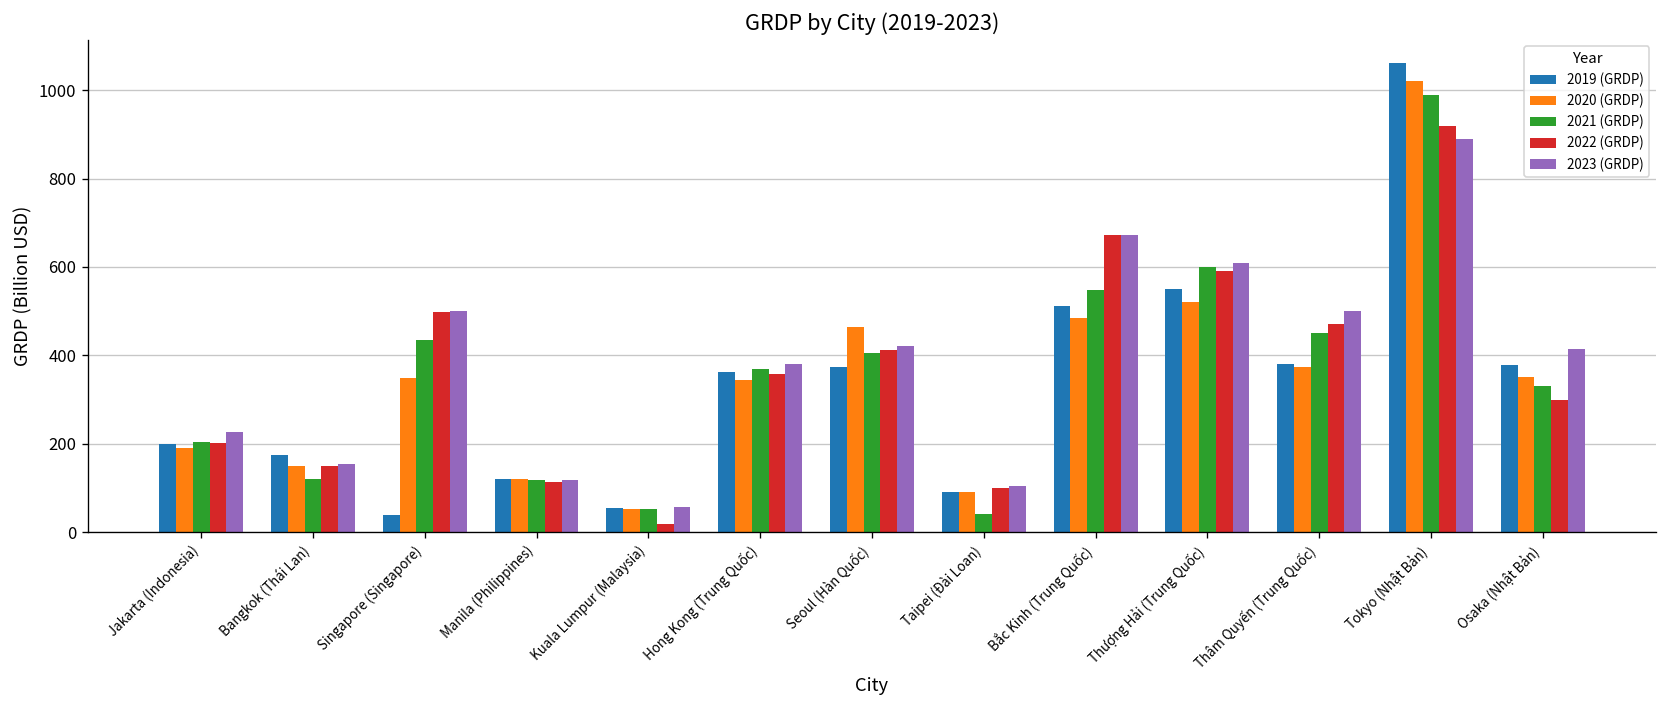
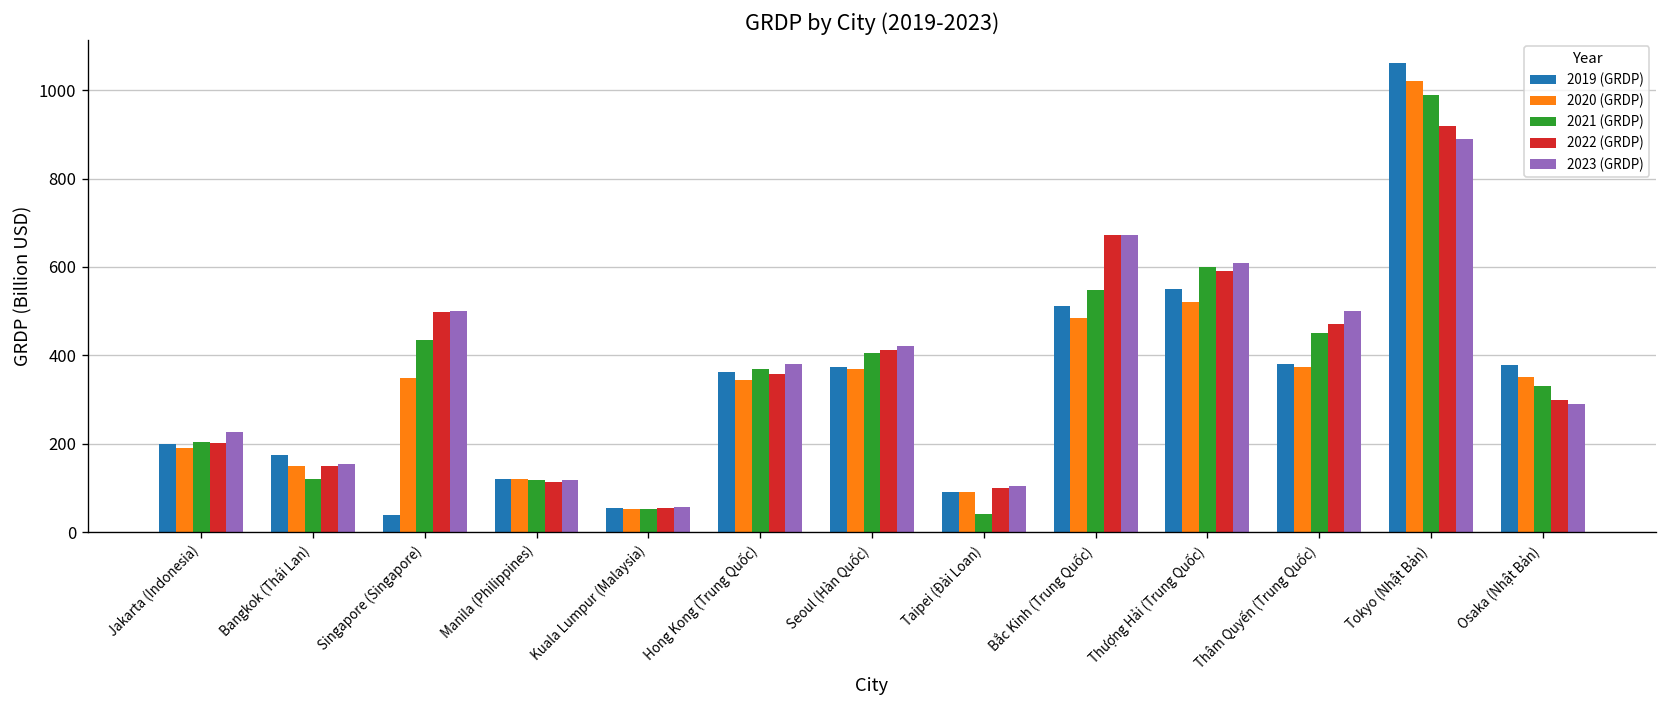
  {
    "2019 (GRDP)": {
      "Jakarta (Indonesia)": 200,
      "Bangkok (Thái Lan)": 170,
      "Singapore (Singapore)": 40,
      "Manila (Philippines)": 120,
      "Kuala Lumpur (Malaysia)": 60,
      "Hong Kong (Trung Quốc)": 360,
      "Seoul (Hàn Quốc)": 370,
      "Taipei (Đài Loan)": 90,
      "Bắc Kinh (Trung Quốc)": 510,
      "Thượng Hải (Trung Quốc)": 550,
      "Thâm Quyến (Trung Quốc)": 380,
      "Tokyo (Nhật Bản)": 1060,
      "Osaka (Nhật Bản)": 380
    },
    "2020 (GRDP)": {
      "Jakarta (Indonesia)": 190,
      "Bangkok (Thái Lan)": 150,
      "Singapore (Singapore)": 350,
      "Manila (Philippines)": 120,
      "Kuala Lumpur (Malaysia)": 50,
      "Hong Kong (Trung Quốc)": 340,
-     "Seoul (Hàn Quốc)": 460,
+     "Seoul (Hàn Quốc)": 370,
      "Taipei (Đài Loan)": 90,
      "Bắc Kinh (Trung Quốc)": 480,
      "Thượng Hải (Trung Quốc)": 520,
      "Thâm Quyến (Trung Quốc)": 370,
      "Tokyo (Nhật Bản)": 1020,
      "Osaka (Nhật Bản)": 350
    },
    "2021 (GRDP)": {
      "Jakarta (Indonesia)": 200,
      "Bangkok (Thái Lan)": 120,
      "Singapore (Singapore)": 430,
      "Manila (Philippines)": 120,
      "Kuala Lumpur (Malaysia)": 50,
      "Hong Kong (Trung Quốc)": 370,
      "Seoul (Hàn Quốc)": 410,
      "Taipei (Đài Loan)": 40,
      "Bắc Kinh (Trung Quốc)": 550,
      "Thượng Hải (Trung Quốc)": 600,
      "Thâm Quyến (Trung Quốc)": 450,
      "Tokyo (Nhật Bản)": 990,
      "Osaka (Nhật Bản)": 330
    },
    "2022 (GRDP)": {
      "Jakarta (Indonesia)": 200,
      "Bangkok (Thái Lan)": 150,
      "Singapore (Singapore)": 500,
      "Manila (Philippines)": 110,
-     "Kuala Lumpur (Malaysia)": 20,
+     "Kuala Lumpur (Malaysia)": 50,
      "Hong Kong (Trung Quốc)": 360,
      "Seoul (Hàn Quốc)": 410,
      "Taipei (Đài Loan)": 100,
      "Bắc Kinh (Trung Quốc)": 670,
      "Thượng Hải (Trung Quốc)": 590,
      "Thâm Quyến (Trung Quốc)": 470,
      "Tokyo (Nhật Bản)": 920,
      "Osaka (Nhật Bản)": 300
    },
    "2023 (GRDP)": {
      "Jakarta (Indonesia)": 230,
      "Bangkok (Thái Lan)": 150,
      "Singapore (Singapore)": 500,
      "Manila (Philippines)": 120,
      "Kuala Lumpur (Malaysia)": 60,
      "Hong Kong (Trung Quốc)": 380,
      "Seoul (Hàn Quốc)": 420,
      "Taipei (Đài Loan)": 110,
      "Bắc Kinh (Trung Quốc)": 670,
      "Thượng Hải (Trung Quốc)": 610,
      "Thâm Quyến (Trung Quốc)": 500,
      "Tokyo (Nhật Bản)": 890,
-     "Osaka (Nhật Bản)": 410
+     "Osaka (Nhật Bản)": 290
    }
  }
